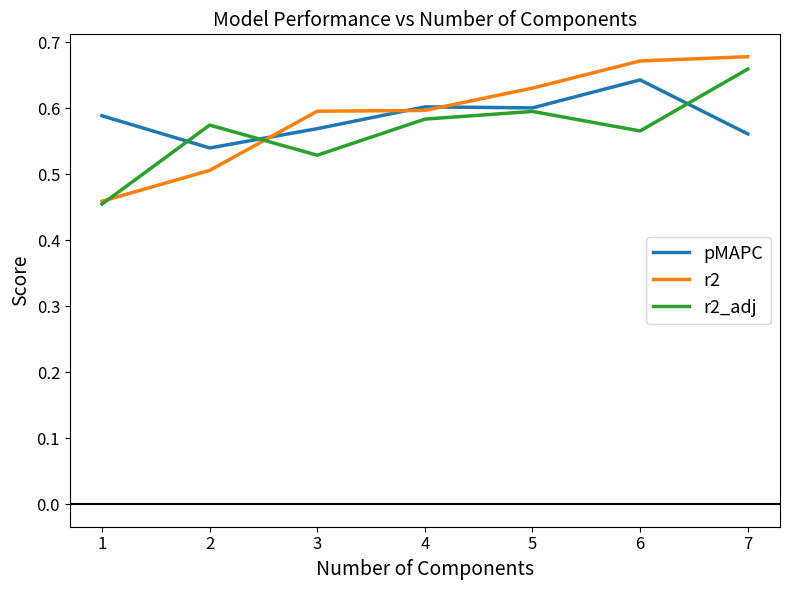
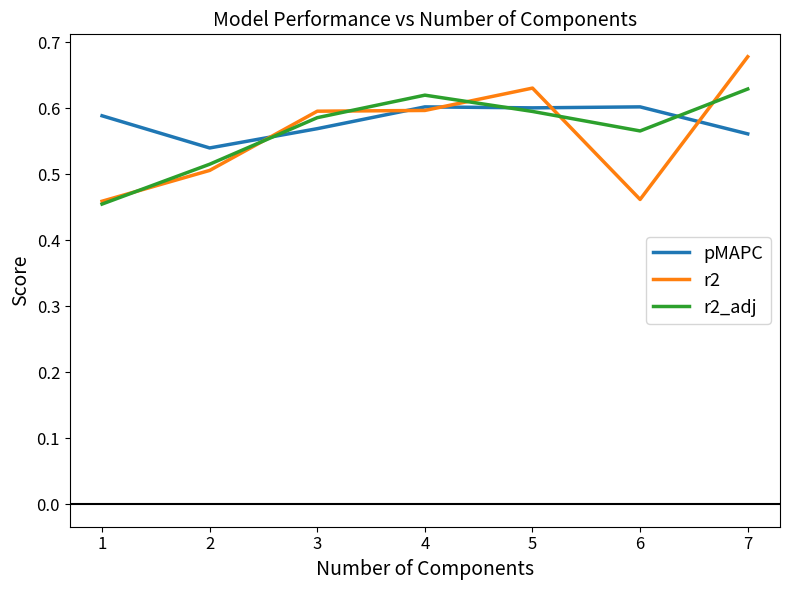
  {
    "pMAPC": {
      "1": 0.59,
      "2": 0.54,
      "3": 0.57,
      "4": 0.60,
      "5": 0.60,
-     "6": 0.64,
+     "6": 0.60,
      "7": 0.56
    },
    "r2": {
      "1": 0.46,
      "2": 0.51,
      "3": 0.60,
      "4": 0.60,
      "5": 0.63,
-     "6": 0.67,
+     "6": 0.46,
      "7": 0.68
    },
    "r2_adj": {
      "1": 0.45,
-     "2": 0.57,
-     "3": 0.53,
-     "4": 0.58,
+     "2": 0.52,
+     "3": 0.59,
+     "4": 0.62,
      "5": 0.60,
      "6": 0.57,
-     "7": 0.66
+     "7": 0.63
    }
  }
